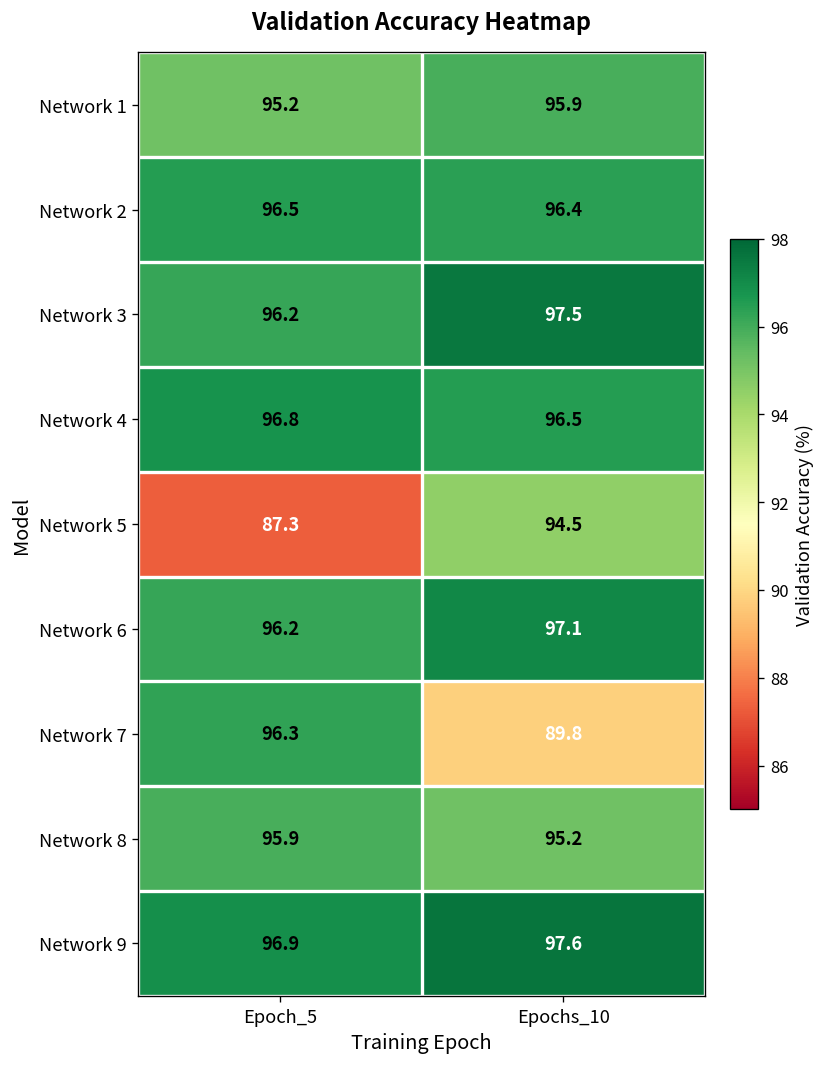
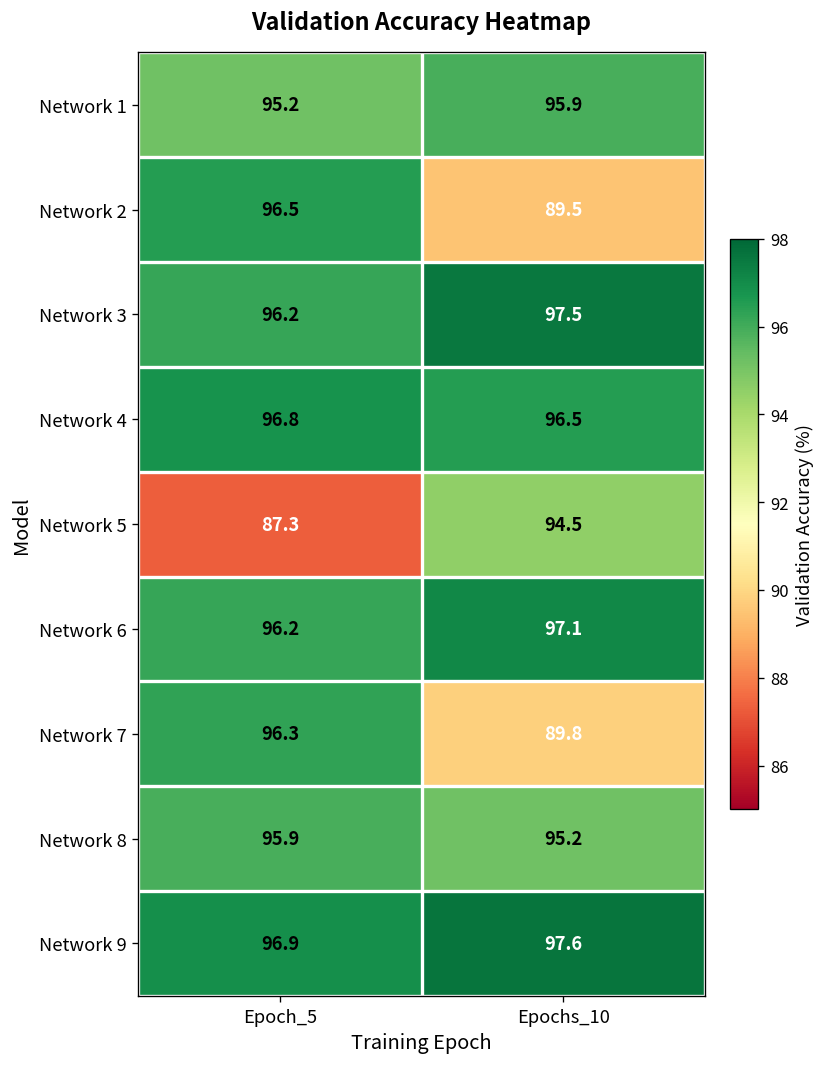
  {
    "Network 1": {
      "Epoch_5": 95.2,
      "Epochs_10": 95.9
    },
    "Network 2": {
      "Epoch_5": 96.5,
-     "Epochs_10": 96.4
+     "Epochs_10": 89.5
    },
    "Network 3": {
      "Epoch_5": 96.2,
      "Epochs_10": 97.5
    },
    "Network 4": {
      "Epoch_5": 96.8,
      "Epochs_10": 96.5
    },
    "Network 5": {
      "Epoch_5": 87.3,
      "Epochs_10": 94.5
    },
    "Network 6": {
      "Epoch_5": 96.2,
      "Epochs_10": 97.1
    },
    "Network 7": {
      "Epoch_5": 96.3,
      "Epochs_10": 89.8
    },
    "Network 8": {
      "Epoch_5": 95.9,
      "Epochs_10": 95.2
    },
    "Network 9": {
      "Epoch_5": 96.9,
      "Epochs_10": 97.6
    }
  }
